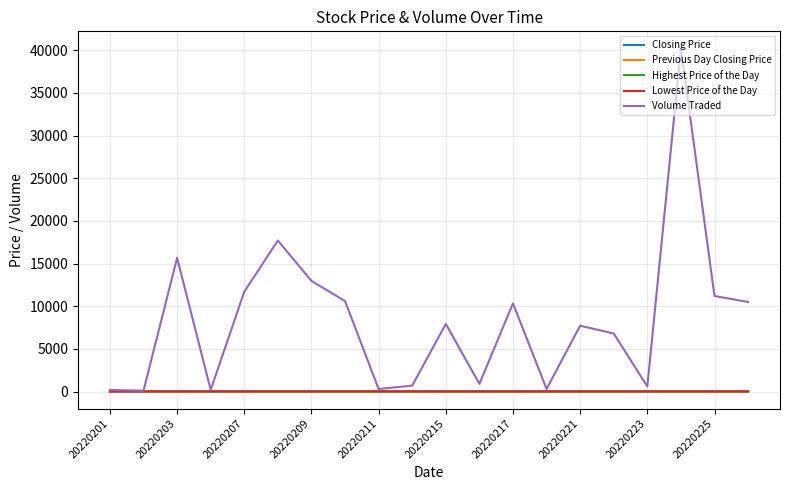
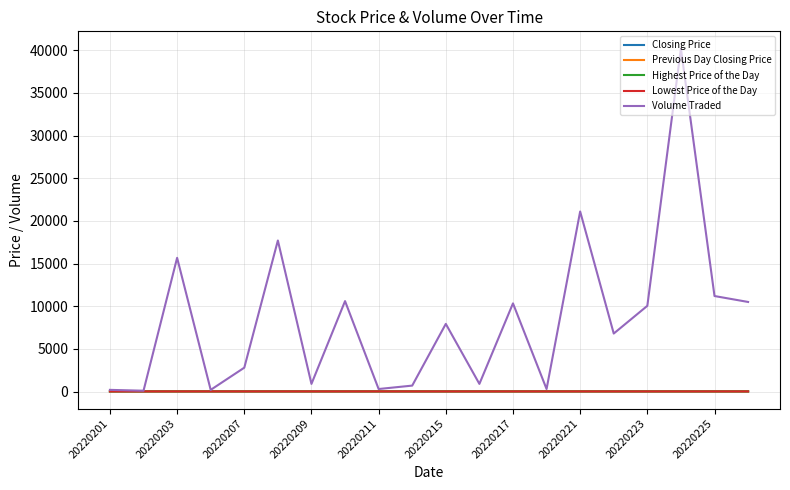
  {
    "Lowest Price of the Day": {
      "20220203": 0,
      "20220207": 0,
      "20220209": 0,
      "20220215": 0,
      "20220217": 0,
      "20220221": 0,
      "20220223": 0,
      "20220225": 0
    },
    "Volume Traded": {
      "20220203": 16000,
-     "20220207": 12000,
-     "20220209": 13000,
+     "20220207": 3000,
+     "20220209": 1000,
      "20220215": 8000,
      "20220217": 10000,
-     "20220221": 8000,
-     "20220223": 1000,
+     "20220221": 21000,
+     "20220223": 10000,
      "20220225": 11000
    }
  }
